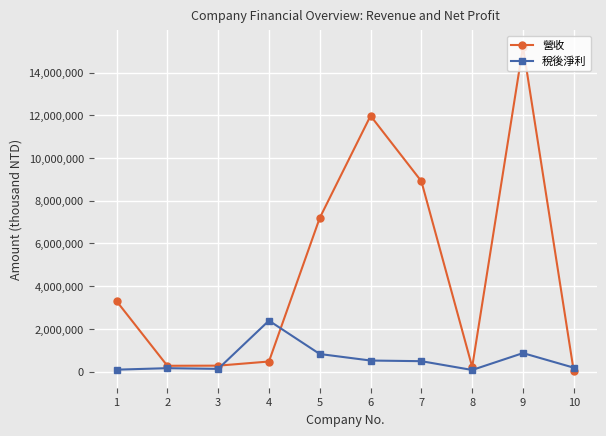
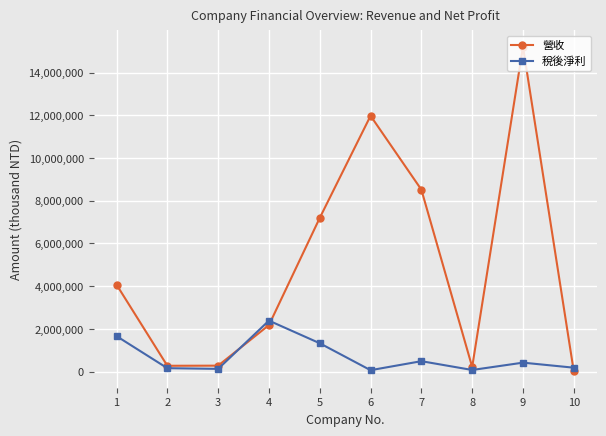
  {
    "營收": {
-     "1": "3,300,000",
+     "1": "4,100,000",
      "3": "300,000",
-     "4": "500,000",
+     "4": "2,200,000",
      "5": "7,200,000",
      "6": "12,000,000",
-     "7": "8,900,000",
+     "7": "8,500,000",
      "8": "200,000",
      "10": "0"
    },
    "稅後淨利": {
-     "1": "100,000",
+     "1": "1,700,000",
      "3": "100,000",
      "4": "2,400,000",
-     "5": "800,000",
-     "6": "500,000",
+     "5": "1,300,000",
+     "6": "100,000",
      "7": "500,000",
      "8": "100,000",
-     "9": "900,000",
+     "9": "400,000",
      "10": "200,000"
    }
  }
